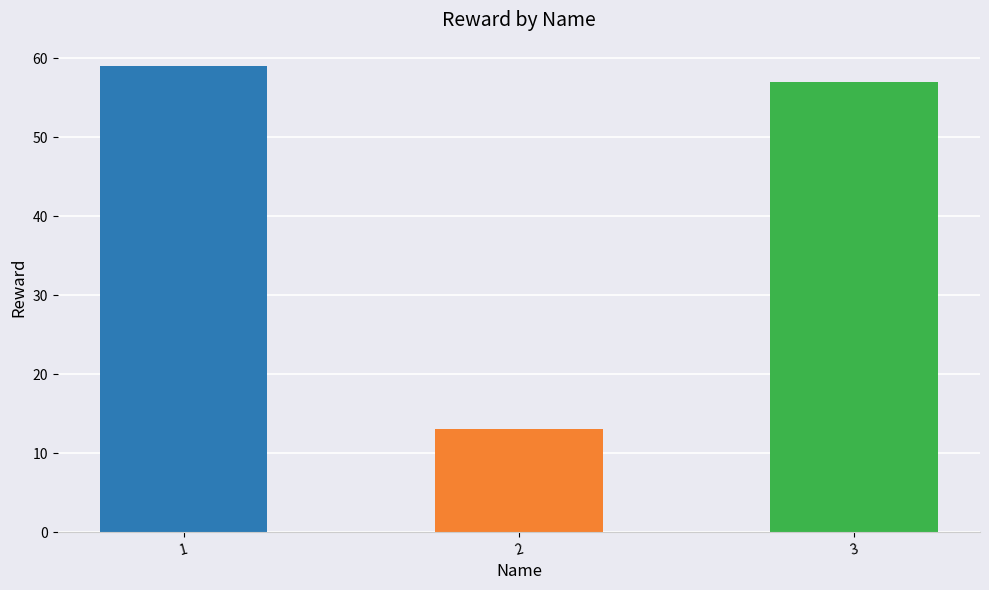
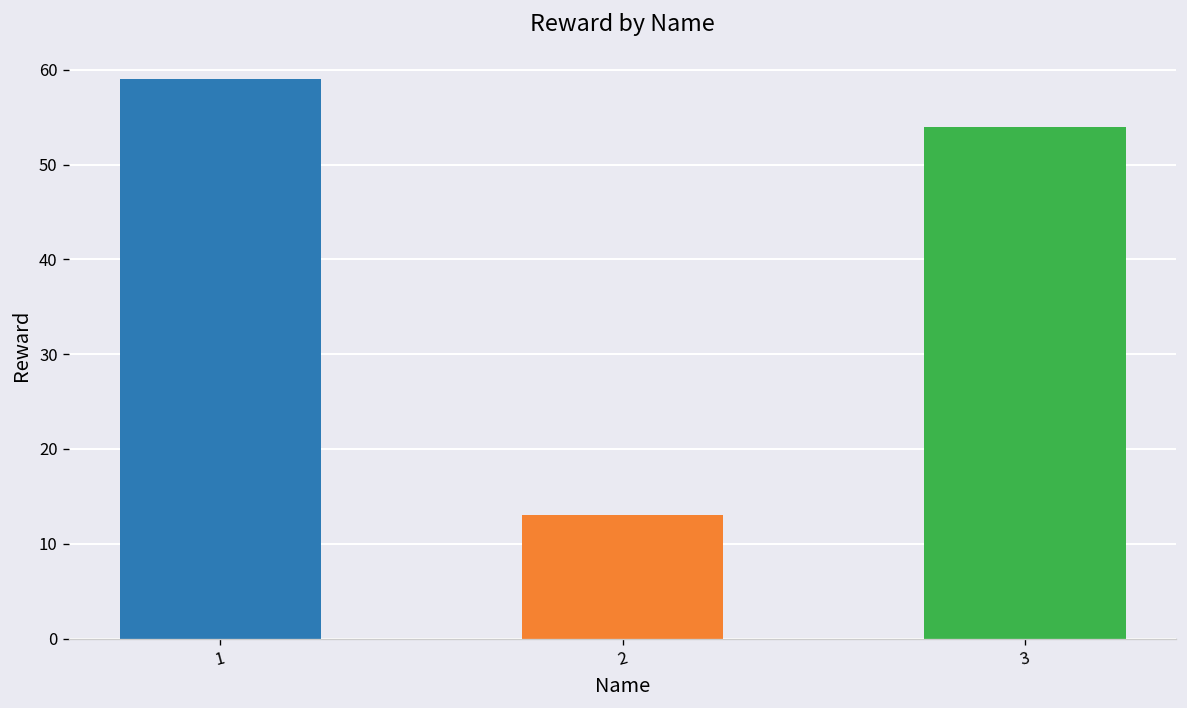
  {
    "1": 59,
    "2": 13,
-   "3": 57
+   "3": 54
  }
